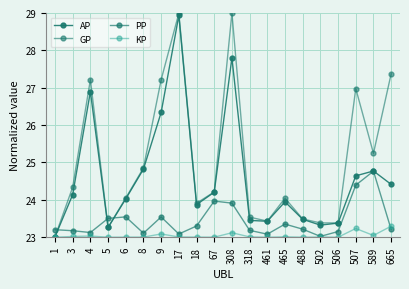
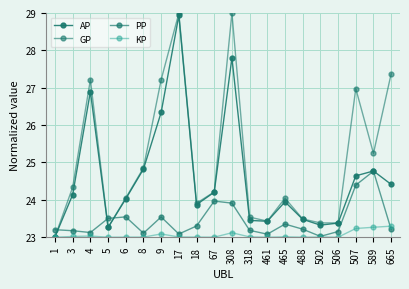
  {
    "KP": {
      "3": 23.0,
      "4": 23.0,
      "5": 23.0,
      "6": 23.0,
      "8": 23.0,
      "9": 23.1,
      "17": 23.0,
      "18": 23.0,
      "67": 23.0,
      "308": 23.1,
      "318": 23.0,
      "461": 23.0,
      "465": 23.0,
      "488": 23.0,
      "506": 23.0,
      "507": 23.2,
-     "589": 23.0,
+     "589": 23.3,
      "665": 23.3
    }
  }
